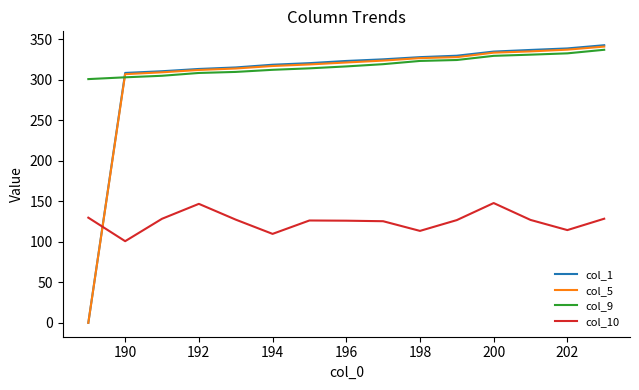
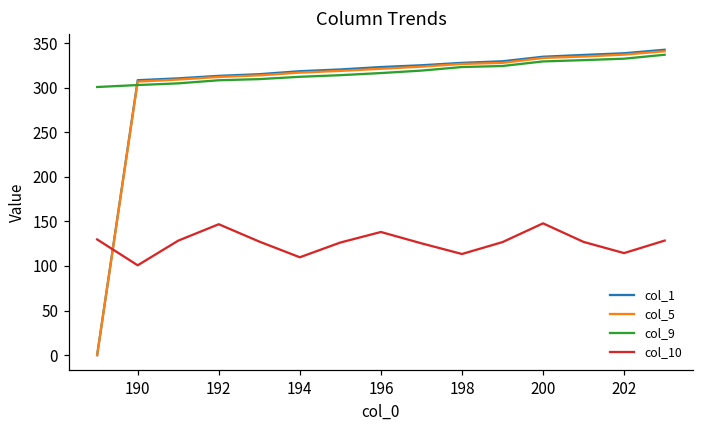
  {
    "col_9": {
      "190": 300,
      "192": 310,
      "194": 310,
      "196": 320,
      "198": 320,
      "200": 330,
      "202": 330
    },
    "col_10": {
      "190": 100,
      "192": 150,
      "194": 110,
-     "196": 130,
+     "196": 140,
      "198": 110,
      "200": 150,
      "202": 110
    }
  }
